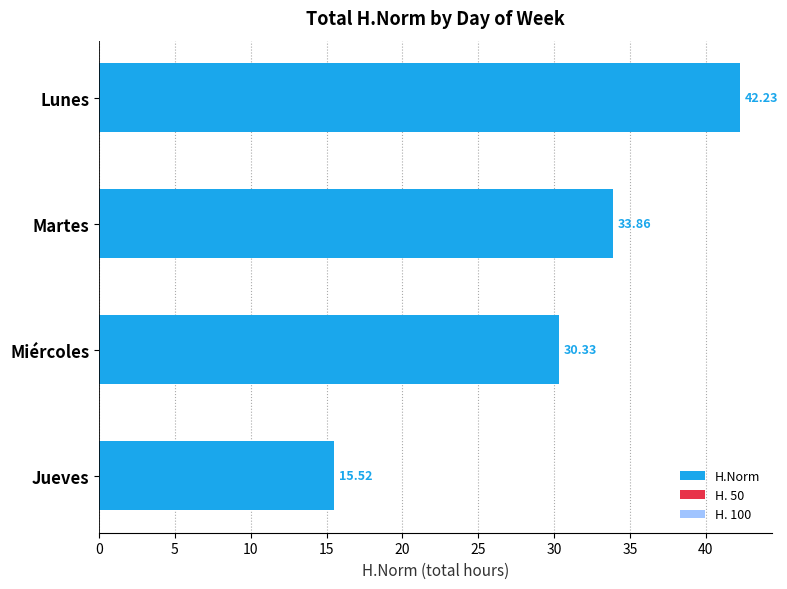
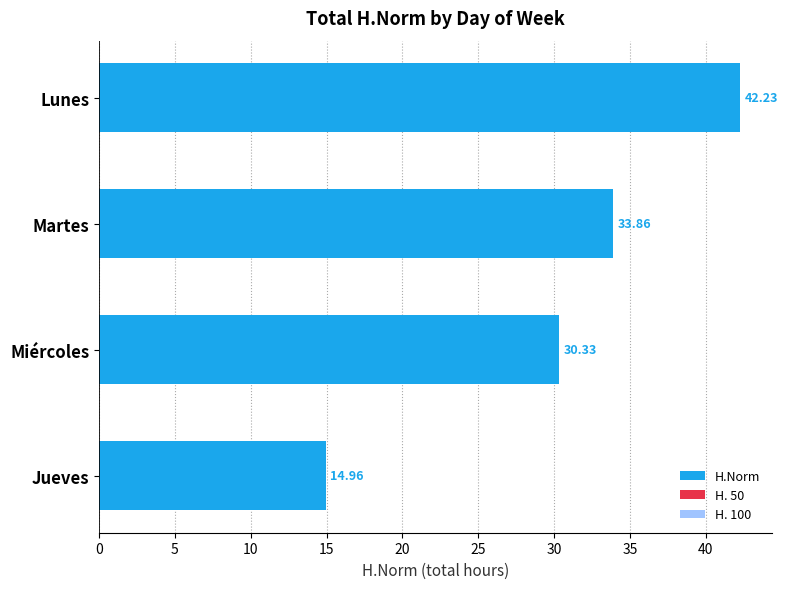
  {
    "H.Norm": {
      "Lunes": 42.23,
      "Martes": 33.86,
      "Miércoles": 30.33,
-     "Jueves": 15.52
+     "Jueves": 14.96
    },
    "H. 100": {
      "Lunes": 0.0,
      "Martes": 0.0,
      "Miércoles": 0.0,
      "Jueves": 0.0
    }
  }
